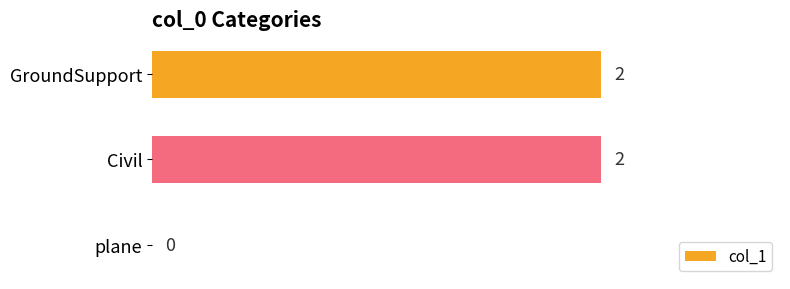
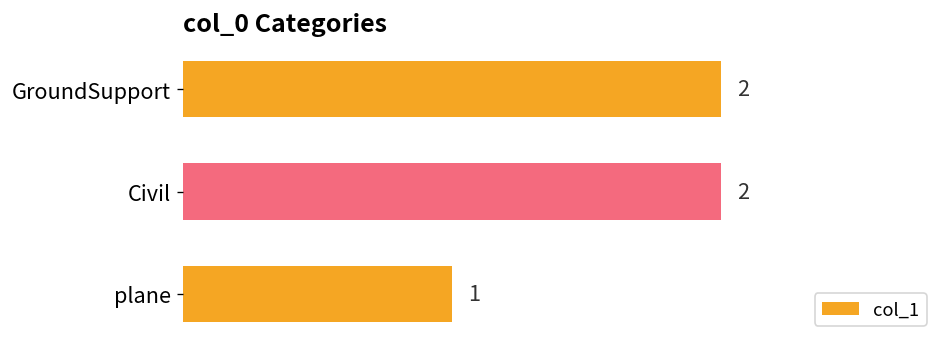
  {
    "GroundSupport": 2,
    "Civil": 2,
-   "plane": 0
+   "plane": 1
  }
